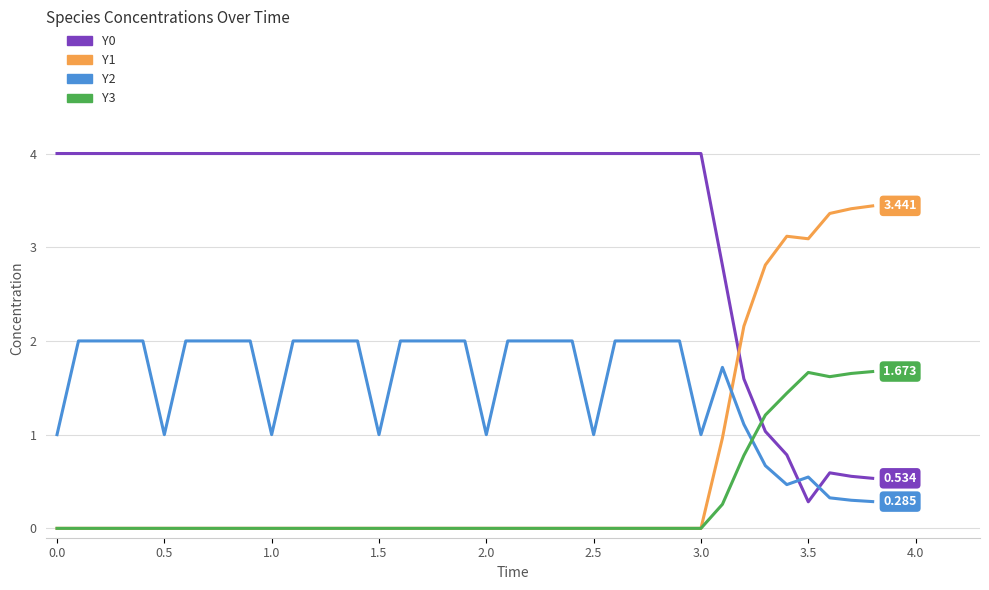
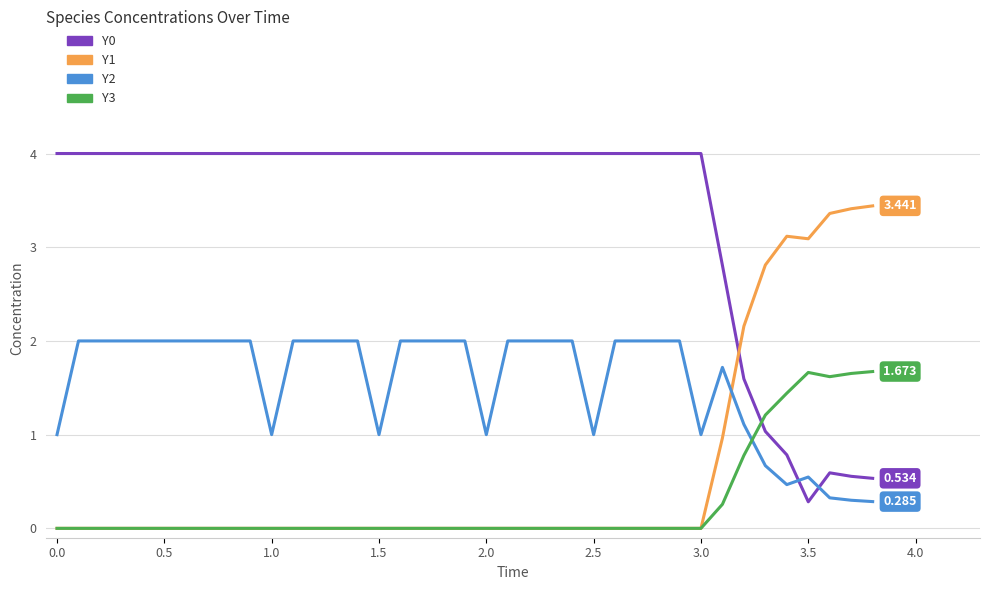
  {
    "Y0": {
      "0.0": 4,
      "0.5": 4,
      "1.0": 4,
      "1.5": 4,
      "2.0": 4,
      "2.5": 4,
      "3.0": 4,
      "3.5": 0.3
    },
    "Y1": {
      "3.5": 3.1
    },
    "Y2": {
      "0.0": 1,
-     "0.5": 1,
+     "0.5": 2,
      "1.0": 1,
      "1.5": 1,
      "2.0": 1,
      "2.5": 1,
      "3.0": 1,
      "3.5": 0.5
    },
    "Y3": {
      "3.5": 1.7
    }
  }
